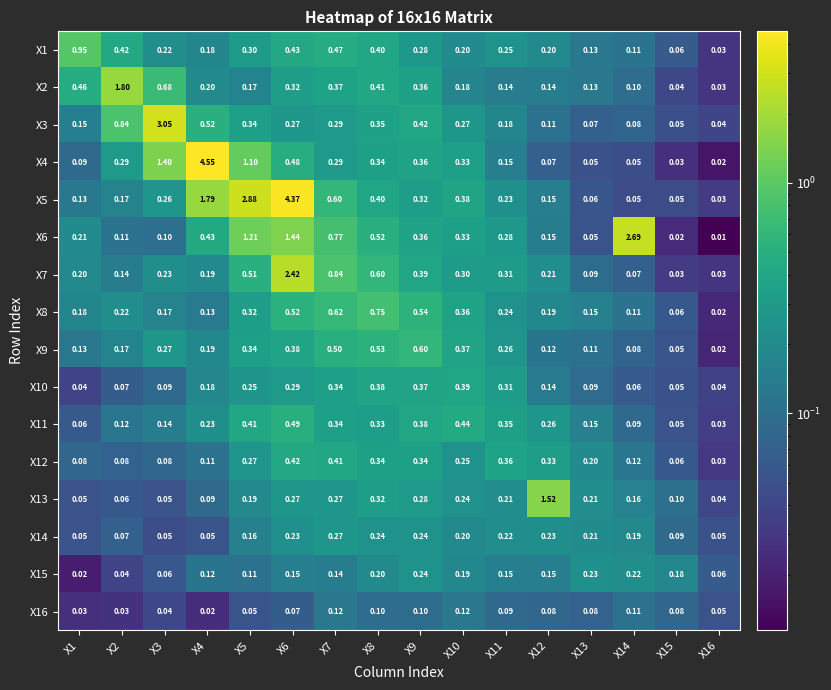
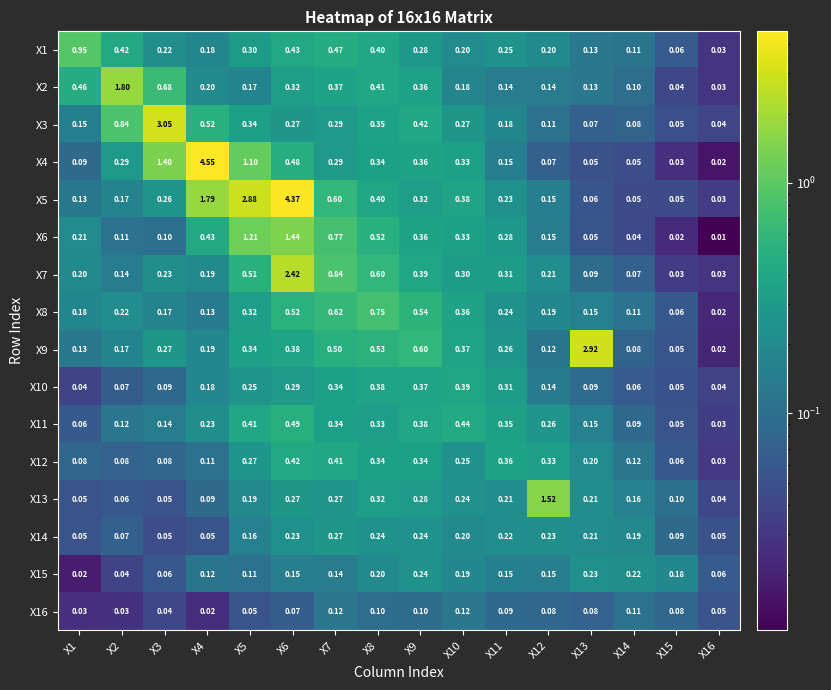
  {
    "X6": {
      "X1": 0.21,
      "X2": 0.11,
      "X3": 0.10,
      "X4": 0.43,
      "X5": 1.21,
      "X6": 1.44,
      "X7": 0.77,
      "X8": 0.52,
      "X9": 0.36,
      "X10": 0.33,
      "X11": 0.28,
      "X12": 0.15,
      "X13": 0.05,
-     "X14": 2.69,
+     "X14": 0.04,
      "X15": 0.02,
      "X16": 0.01
    },
    "X9": {
      "X1": 0.13,
      "X2": 0.17,
      "X3": 0.27,
      "X4": 0.19,
      "X5": 0.34,
      "X6": 0.38,
      "X7": 0.50,
      "X8": 0.53,
      "X9": 0.60,
      "X10": 0.37,
      "X11": 0.26,
      "X12": 0.12,
-     "X13": 0.11,
+     "X13": 2.92,
      "X14": 0.08,
      "X15": 0.05,
      "X16": 0.02
    }
  }
